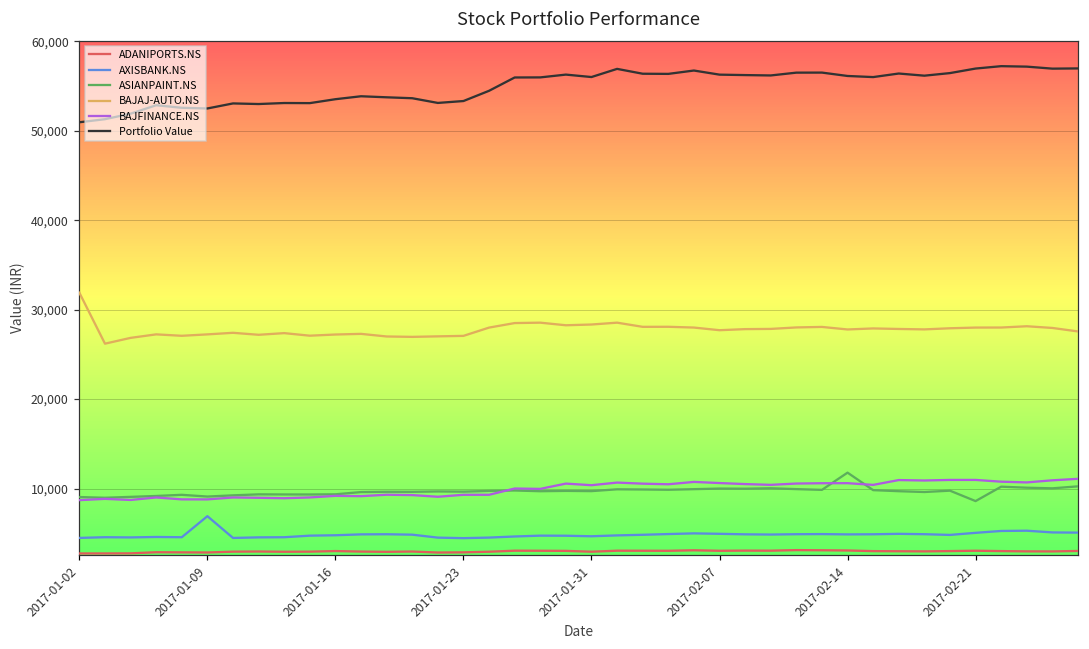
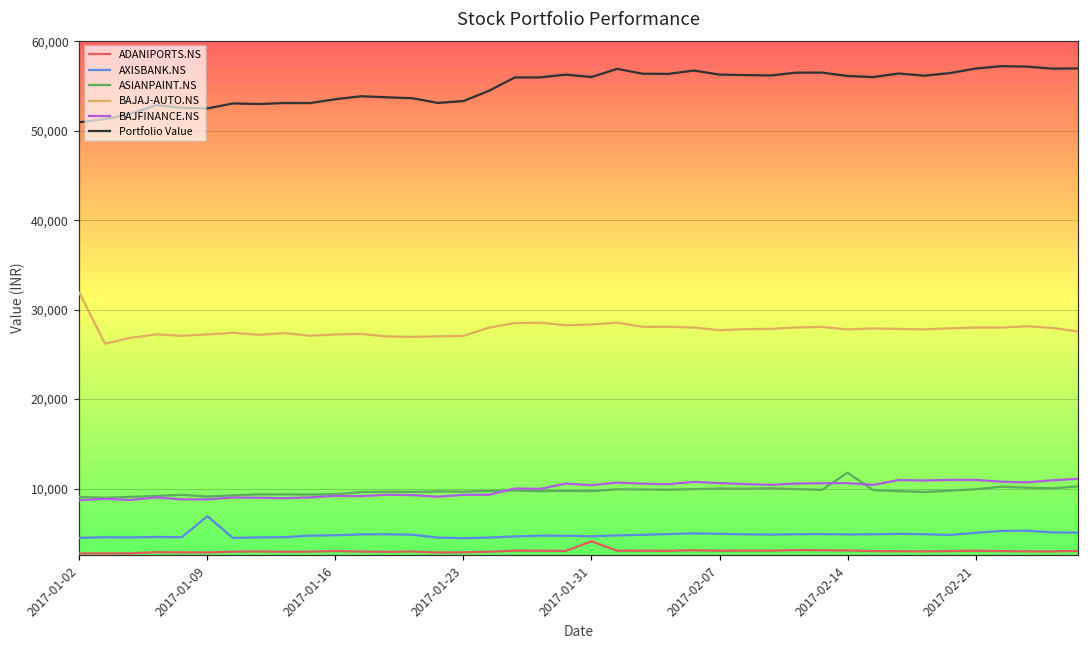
  {
    "ADANIPORTS.NS": {
      "2017-01-02": "3,000",
      "2017-01-09": "3,000",
      "2017-01-16": "3,000",
      "2017-01-23": "3,000",
-     "2017-01-31": "3,000",
+     "2017-01-31": "4,000",
      "2017-02-07": "3,000",
      "2017-02-14": "3,000",
      "2017-02-21": "3,000"
    },
    "AXISBANK.NS": {
      "2017-01-02": "4,000",
      "2017-01-09": "7,000",
      "2017-01-16": "5,000",
      "2017-01-23": "4,000",
      "2017-01-31": "5,000",
      "2017-02-07": "5,000",
      "2017-02-14": "5,000",
      "2017-02-21": "5,000"
    },
    "ASIANPAINT.NS": {
      "2017-01-02": "9,000",
      "2017-01-09": "9,000",
      "2017-01-23": "10,000",
      "2017-01-31": "10,000",
      "2017-02-07": "10,000",
      "2017-02-14": "12,000",
-     "2017-02-21": "9,000"
+     "2017-02-21": "10,000"
    },
    "BAJAJ-AUTO.NS": {
      "2017-01-02": "32,000",
      "2017-01-09": "27,000",
      "2017-01-16": "27,000",
      "2017-01-23": "27,000",
      "2017-01-31": "28,000",
      "2017-02-07": "28,000",
      "2017-02-14": "28,000",
      "2017-02-21": "28,000"
    },
    "BAJFINANCE.NS": {
      "2017-01-02": "9,000",
      "2017-01-09": "9,000",
      "2017-01-23": "9,000",
      "2017-01-31": "10,000",
      "2017-02-07": "11,000",
      "2017-02-14": "11,000",
      "2017-02-21": "11,000"
    },
    "Portfolio Value": {
      "2017-01-02": "51,000",
      "2017-01-09": "52,000",
      "2017-01-16": "54,000",
      "2017-01-23": "53,000",
      "2017-01-31": "56,000",
      "2017-02-07": "56,000",
      "2017-02-14": "56,000",
      "2017-02-21": "57,000"
    }
  }
